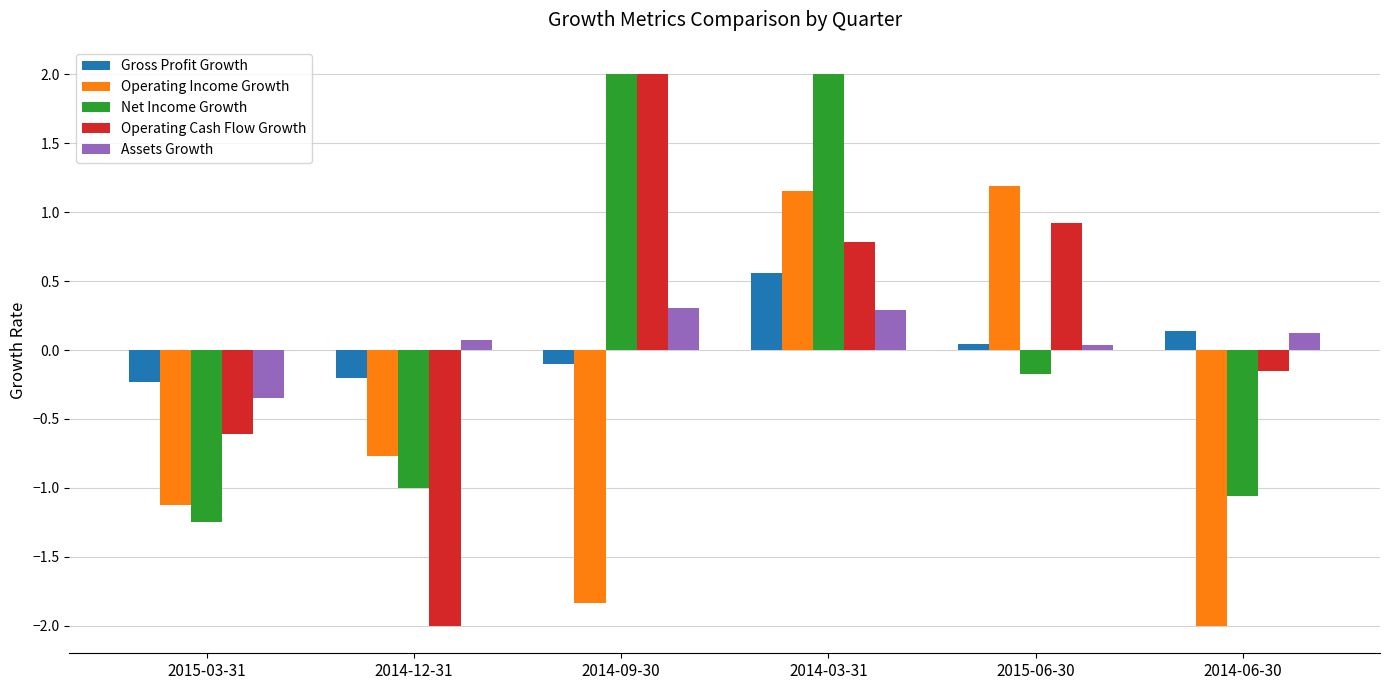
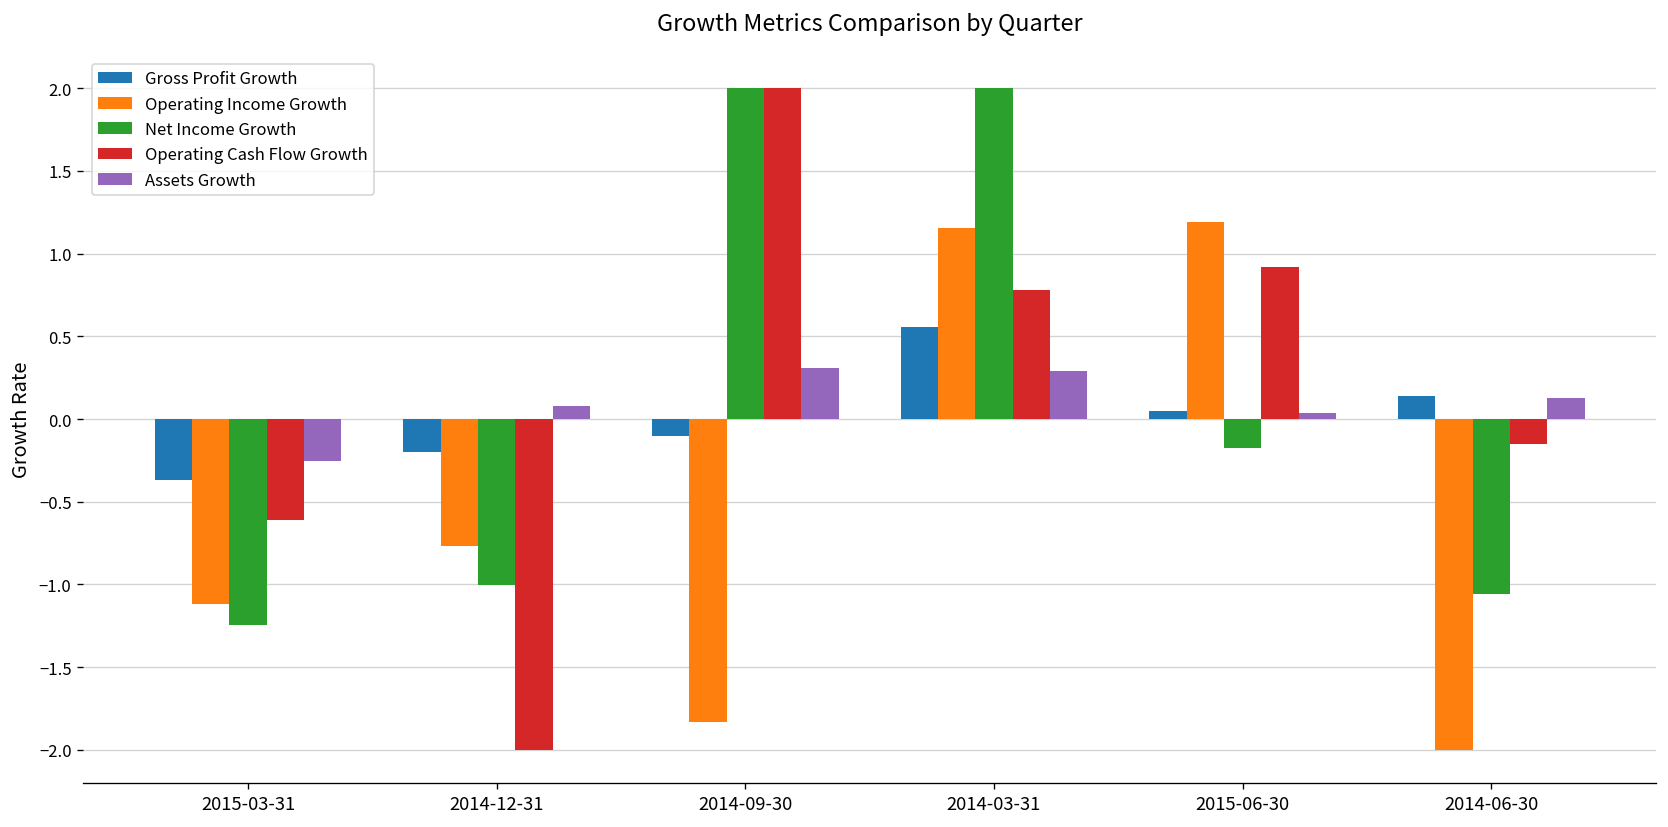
  {
    "Gross Profit Growth": {
-     "2015-03-31": -0.23,
+     "2015-03-31": -0.37,
      "2014-12-31": -0.20,
      "2014-09-30": -0.10,
      "2014-03-31": 0.56,
      "2015-06-30": 0.05,
      "2014-06-30": 0.14
    },
    "Operating Income Growth": {
      "2015-03-31": -1.12,
      "2014-12-31": -0.77,
      "2014-09-30": -1.83,
      "2014-03-31": 1.15,
      "2015-06-30": 1.19,
      "2014-06-30": -2.00
    },
    "Net Income Growth": {
      "2015-03-31": -1.25,
      "2014-12-31": -1.00,
      "2014-09-30": 2.00,
      "2014-03-31": 2.00,
      "2015-06-30": -0.17,
      "2014-06-30": -1.06
    },
    "Operating Cash Flow Growth": {
      "2015-03-31": -0.61,
      "2014-12-31": -2.00,
      "2014-09-30": 2.00,
      "2014-03-31": 0.78,
      "2015-06-30": 0.92,
      "2014-06-30": -0.15
    },
    "Assets Growth": {
-     "2015-03-31": -0.34,
+     "2015-03-31": -0.25,
      "2014-12-31": 0.08,
      "2014-09-30": 0.31,
      "2014-03-31": 0.29,
      "2015-06-30": 0.04,
      "2014-06-30": 0.13
    }
  }
